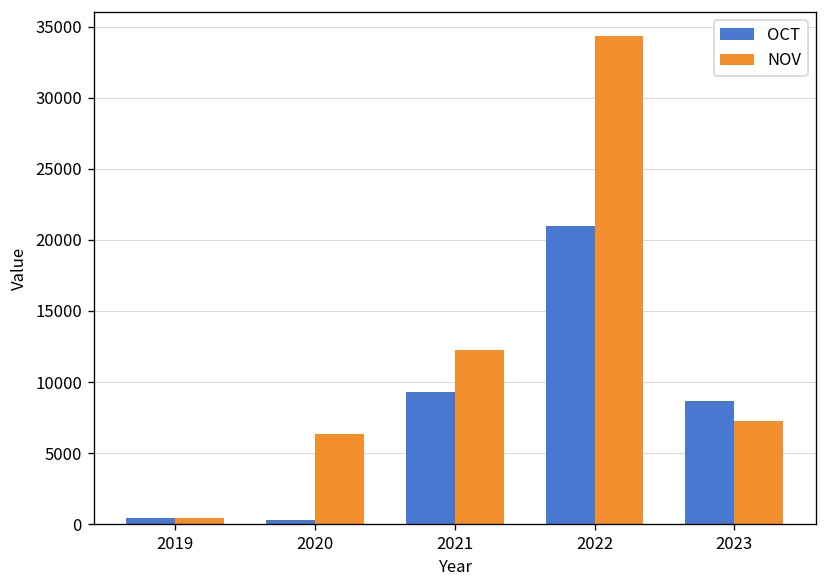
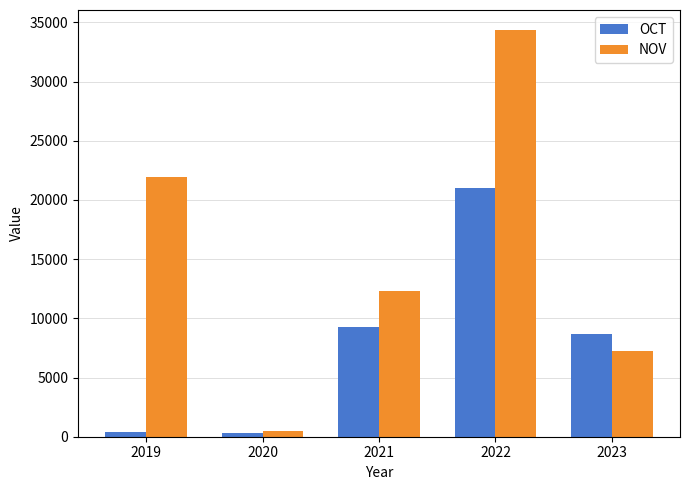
  {
    "OCT": {
      "2019": 400,
      "2020": 300,
      "2021": 9300,
      "2022": 21000,
      "2023": 8600
    },
    "NOV": {
-     "2019": 400,
-     "2020": 6400,
+     "2019": 21900,
+     "2020": 400,
      "2021": 12300,
      "2022": 34300,
      "2023": 7300
    }
  }
